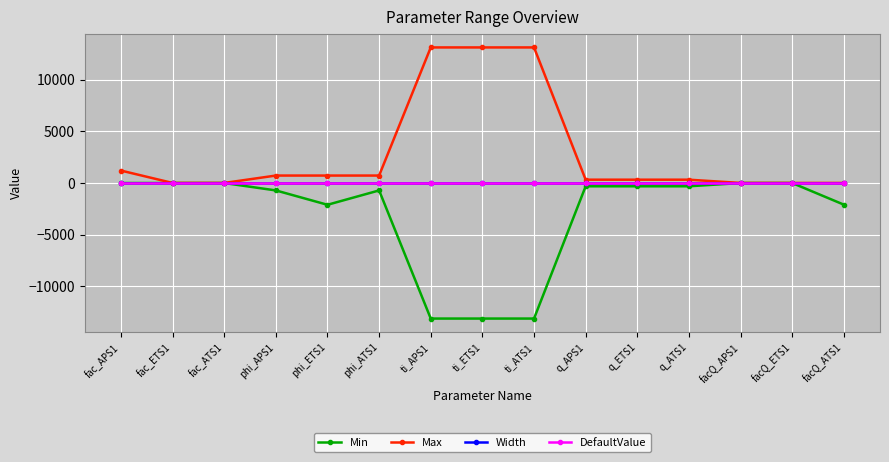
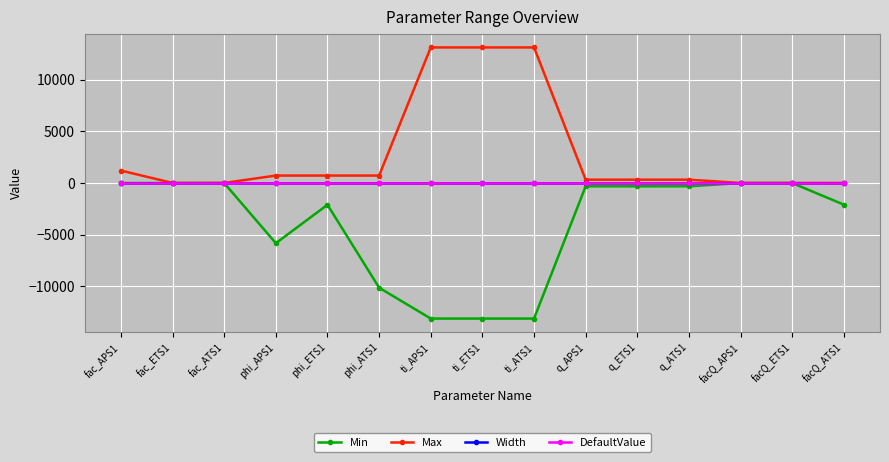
  {
    "Min": {
-     "phi_APS1": -700,
+     "phi_APS1": -5800,
      "phi_ETS1": -2100,
-     "phi_ATS1": -700,
+     "phi_ATS1": -10100,
      "ti_APS1": -13100,
      "ti_ETS1": -13100,
      "ti_ATS1": -13100,
      "q_APS1": -300,
      "q_ETS1": -300,
      "q_ATS1": -300,
      "facQ_ATS1": -2100
    },
    "Max": {
      "fac_APS1": 1200,
      "phi_APS1": 700,
      "phi_ETS1": 700,
      "phi_ATS1": 700,
      "ti_APS1": 13100,
      "ti_ETS1": 13100,
      "ti_ATS1": 13100,
      "q_APS1": 300,
      "q_ETS1": 300,
      "q_ATS1": 300
    },
    "DefaultValue": {
      "phi_APS1": 0,
      "phi_ETS1": 0,
      "phi_ATS1": 0,
      "ti_APS1": 0,
      "ti_ETS1": 0,
      "ti_ATS1": 0,
      "q_APS1": 0,
      "q_ETS1": 0,
      "q_ATS1": 0
    }
  }
